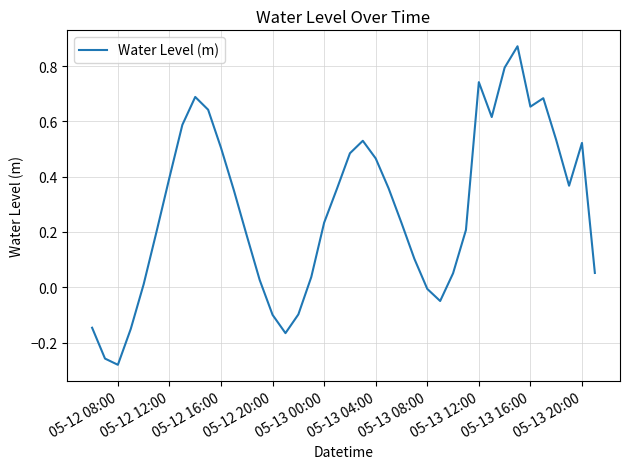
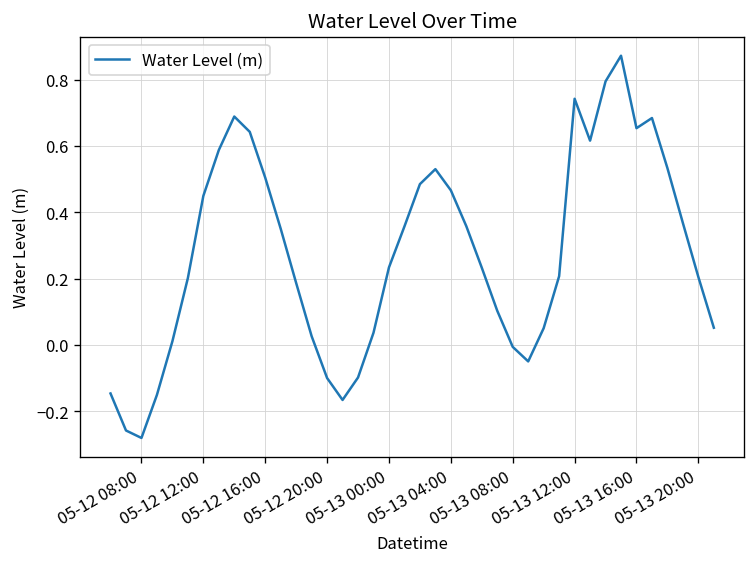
  {
    "05-12 08:00": -0.28,
-   "05-12 12:00": 0.40,
+   "05-12 12:00": 0.45,
    "05-12 16:00": 0.50,
    "05-12 20:00": -0.10,
    "05-13 00:00": 0.23,
    "05-13 04:00": 0.47,
    "05-13 08:00": -0.01,
    "05-13 12:00": 0.74,
    "05-13 16:00": 0.65,
-   "05-13 20:00": 0.52
+   "05-13 20:00": 0.20
  }
